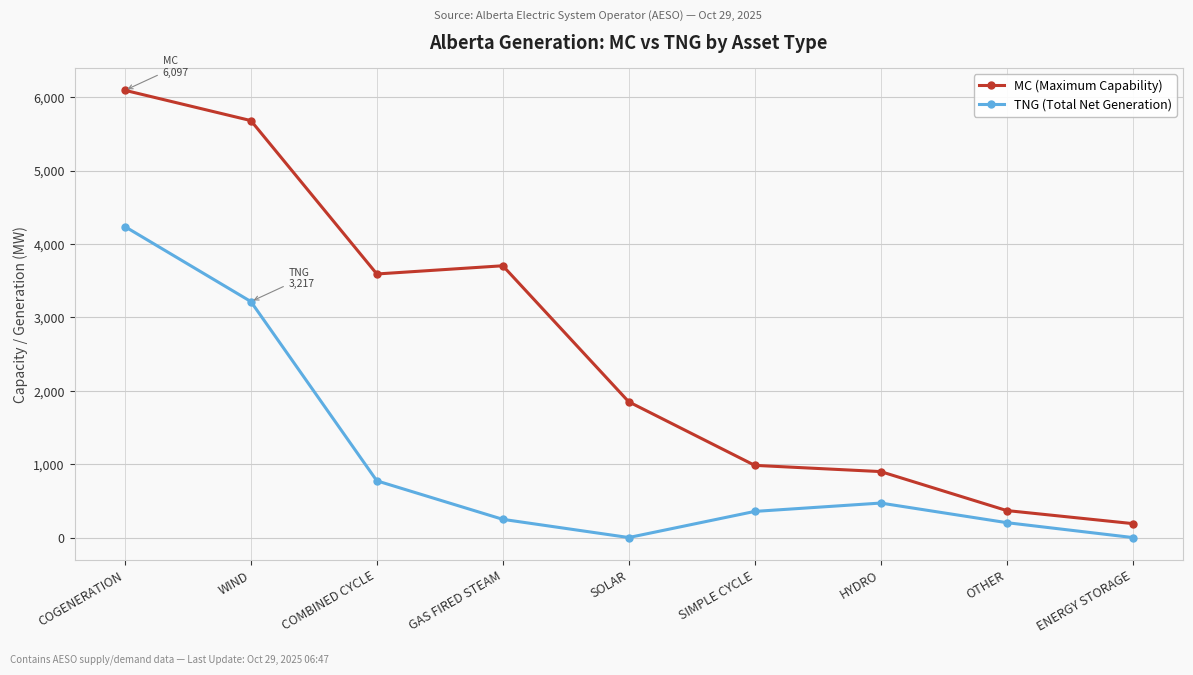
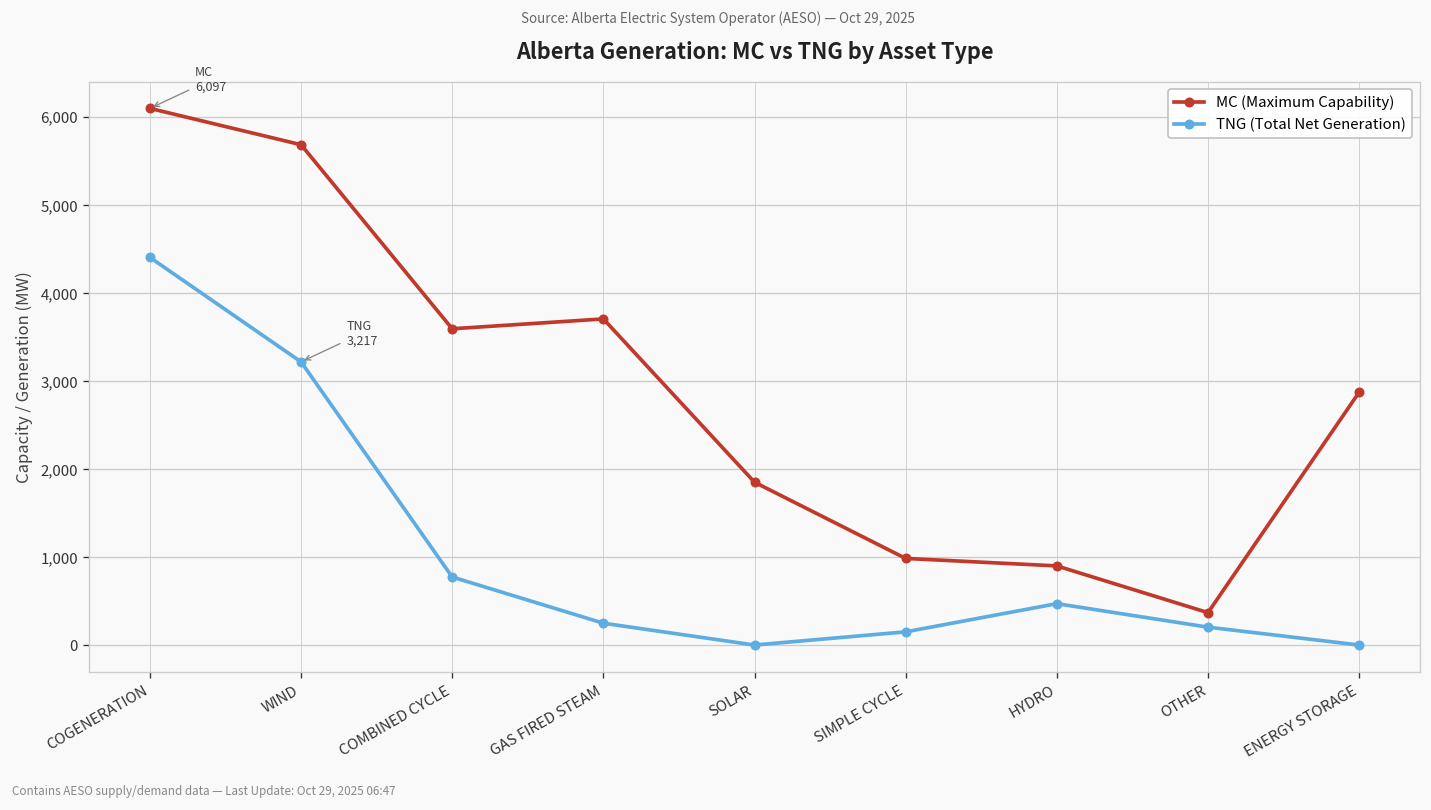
  {
    "MC (Maximum Capability)": {
      "WIND": "5,700",
      "COMBINED CYCLE": "3,600",
      "GAS FIRED STEAM": "3,700",
      "SOLAR": "1,900",
      "SIMPLE CYCLE": "1,000",
      "HYDRO": "900",
      "OTHER": "400",
-     "ENERGY STORAGE": "200"
+     "ENERGY STORAGE": "2,900"
    },
    "TNG (Total Net Generation)": {
-     "COGENERATION": "4,200",
+     "COGENERATION": "4,400",
      "COMBINED CYCLE": "800",
      "GAS FIRED STEAM": "200",
      "SOLAR": "0",
-     "SIMPLE CYCLE": "400",
+     "SIMPLE CYCLE": "200",
      "HYDRO": "500",
      "OTHER": "200",
      "ENERGY STORAGE": "0"
    }
  }
